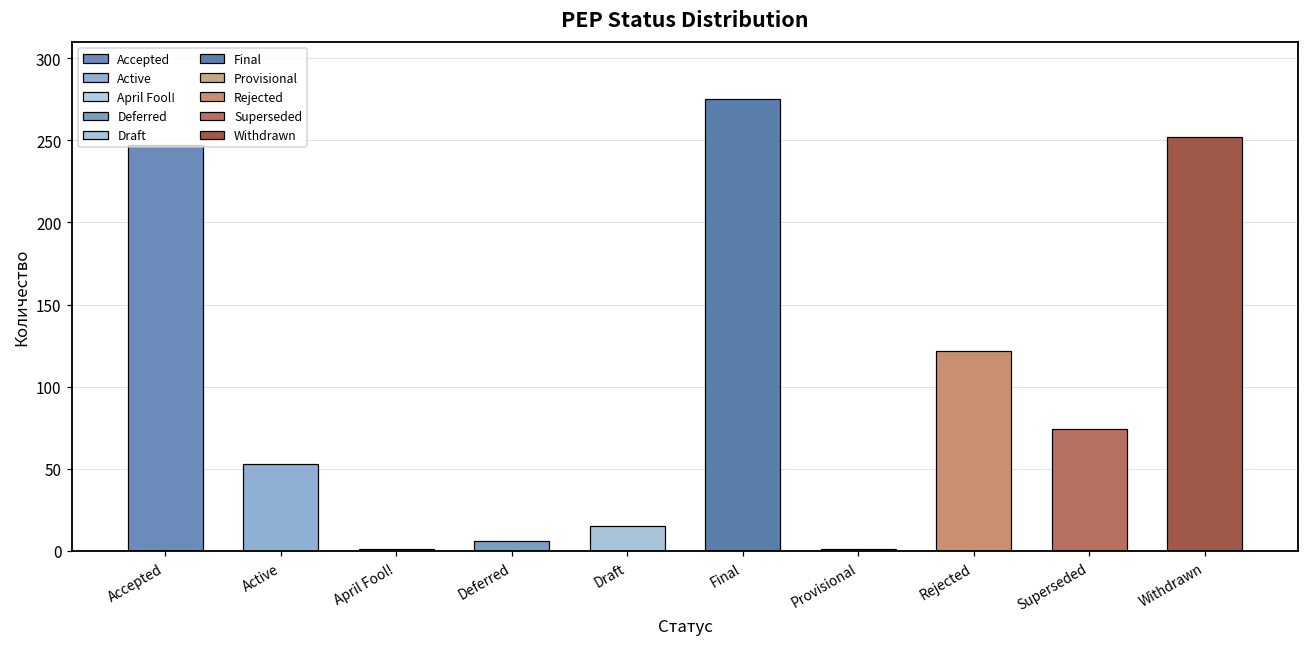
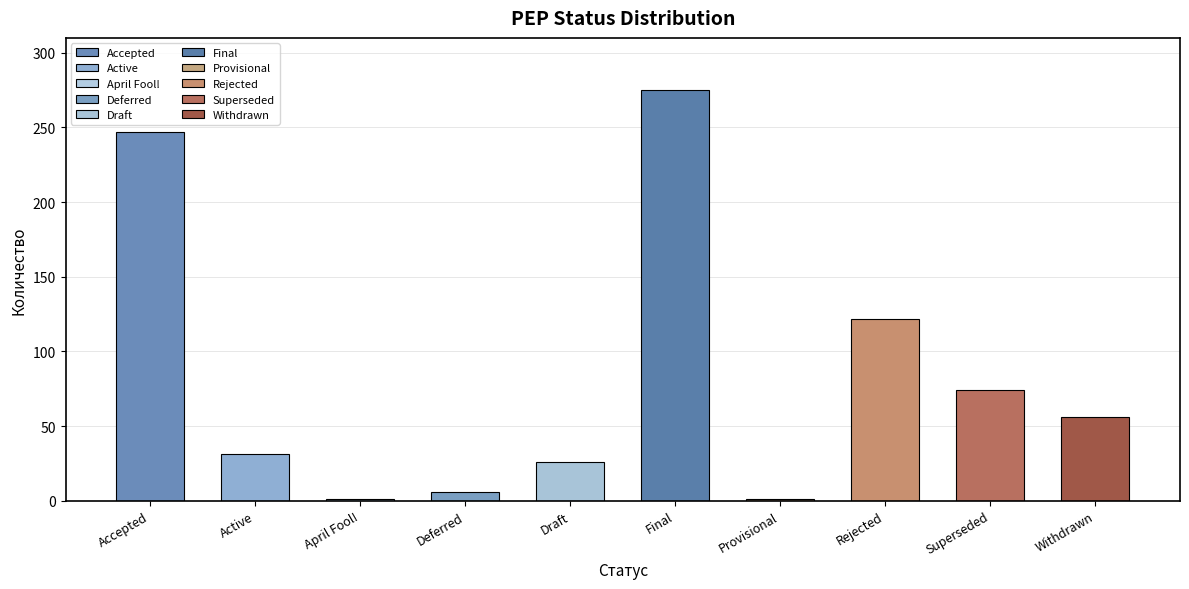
  {
    "Accepted": 247,
-   "Active": 53,
+   "Active": 31,
    "Deferred": 6,
-   "Draft": 15,
+   "Draft": 26,
    "Final": 275,
    "Rejected": 122,
    "Superseded": 74,
-   "Withdrawn": 252
+   "Withdrawn": 56
  }
